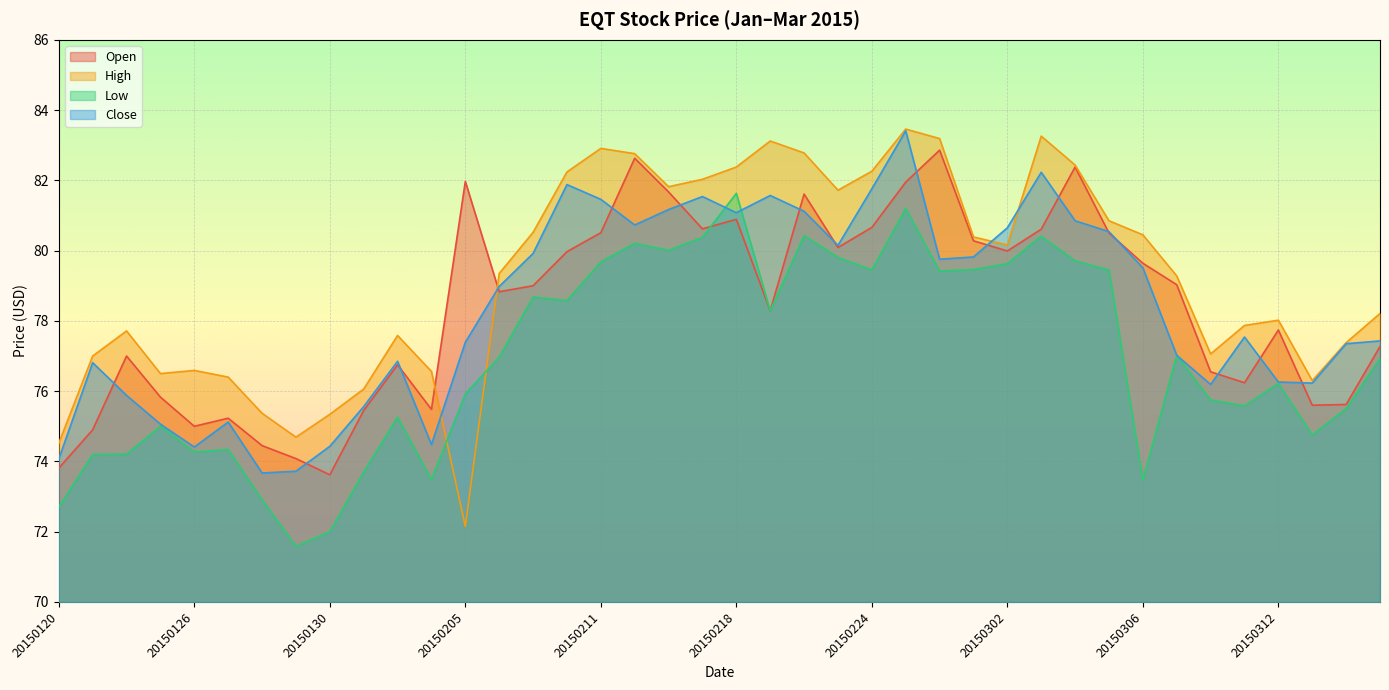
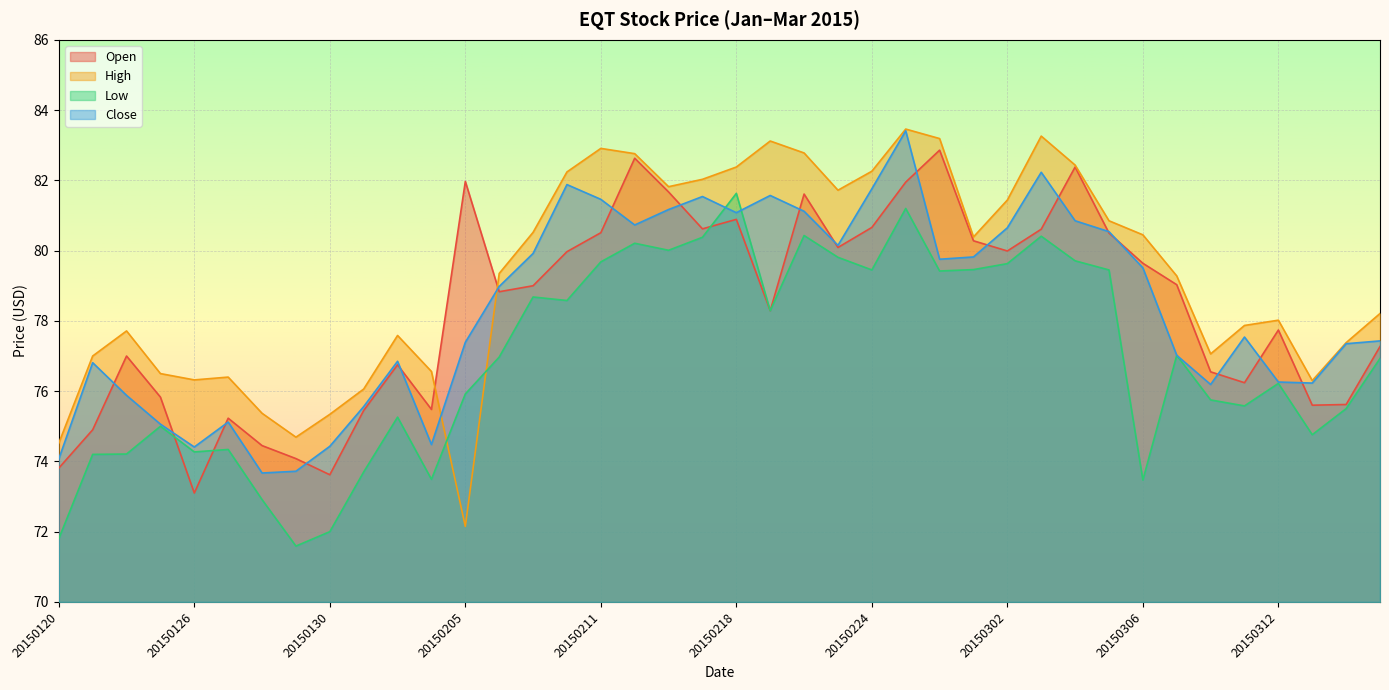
  {
    "Open": {
      "20150120": 73.8,
-     "20150126": 75.0,
+     "20150126": 73.1,
      "20150130": 73.6,
      "20150205": 82.0,
      "20150211": 80.5,
      "20150218": 80.9,
      "20150224": 80.7,
      "20150302": 80.0,
      "20150306": 79.6,
      "20150312": 77.7
    },
    "High": {
      "20150120": 74.5,
-     "20150126": 76.6,
+     "20150126": 76.3,
      "20150130": 75.3,
      "20150205": 72.2,
      "20150211": 82.9,
      "20150218": 82.4,
      "20150224": 82.3,
-     "20150302": 80.2,
+     "20150302": 81.4,
      "20150306": 80.4,
      "20150312": 78.0
    },
    "Low": {
-     "20150120": 72.7,
+     "20150120": 71.8,
      "20150126": 74.3,
      "20150130": 72.0,
      "20150205": 75.9,
      "20150211": 79.7,
      "20150218": 81.6,
      "20150224": 79.5,
      "20150302": 79.6,
      "20150306": 73.5
    },
    "Close": {
      "20150120": 74.1,
      "20150126": 74.4,
      "20150130": 74.4,
      "20150205": 77.4,
      "20150211": 81.5,
      "20150218": 81.1,
      "20150224": 81.8,
      "20150302": 80.7,
      "20150306": 79.5
    }
  }
